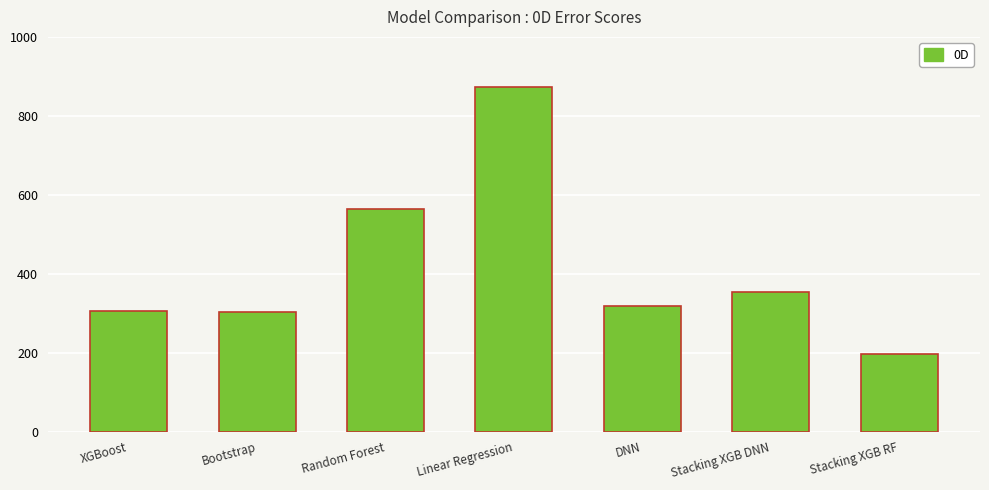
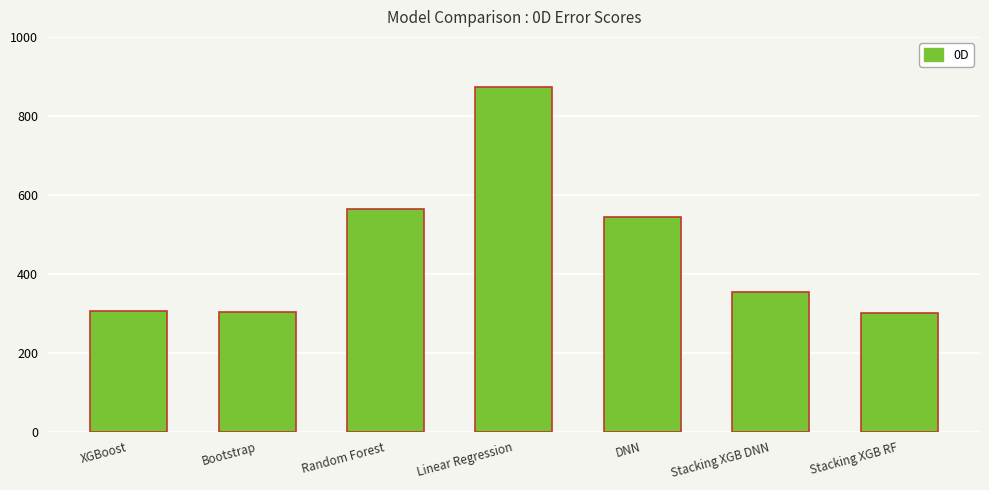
  {
    "XGBoost": 300,
    "Bootstrap": 300,
    "Random Forest": 560,
    "Linear Regression": 870,
-   "DNN": 320,
+   "DNN": 540,
    "Stacking XGB DNN": 350,
-   "Stacking XGB RF": 200
+   "Stacking XGB RF": 300
  }
